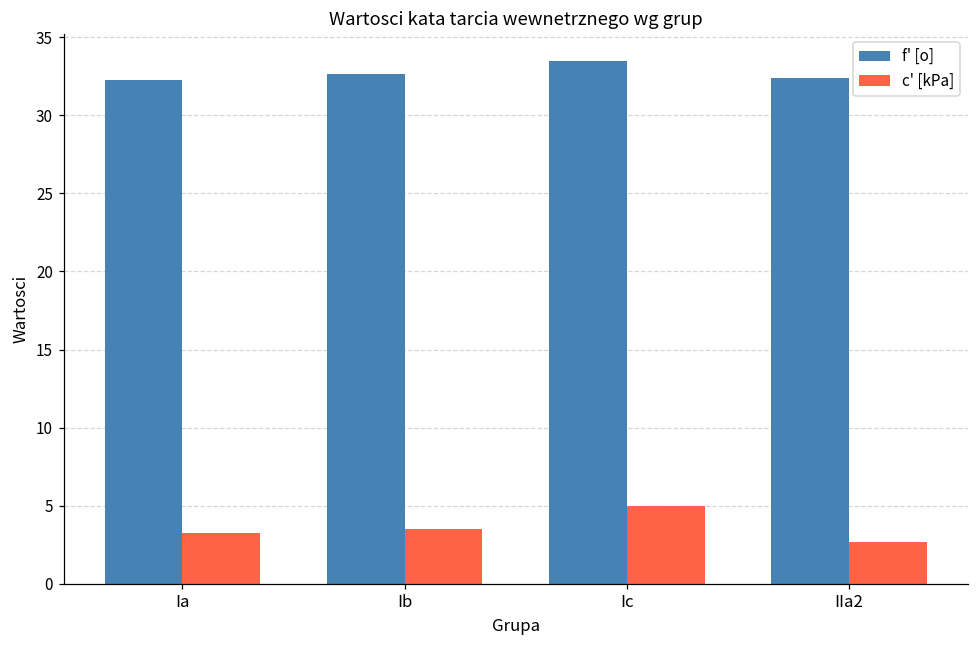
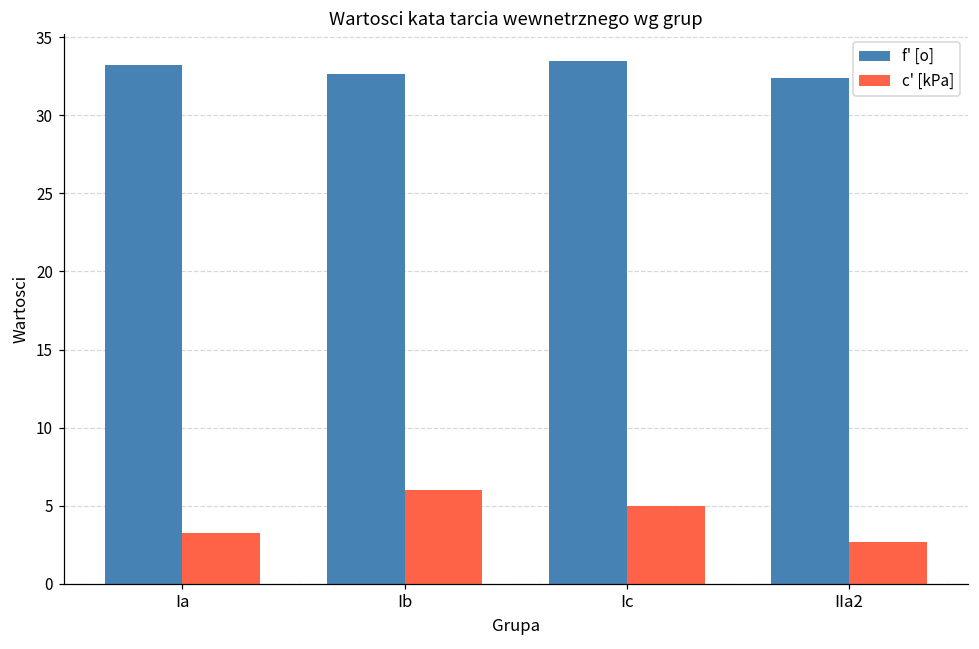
  {
    "f' [o]": {
-     "Ia": 32.2,
+     "Ia": 33.3,
      "Ib": 32.7,
      "Ic": 33.5,
      "IIa2": 32.4
    },
    "c' [kPa]": {
      "Ia": 3.3,
-     "Ib": 3.5,
+     "Ib": 6.0,
      "Ic": 5.0,
      "IIa2": 2.7
    }
  }
